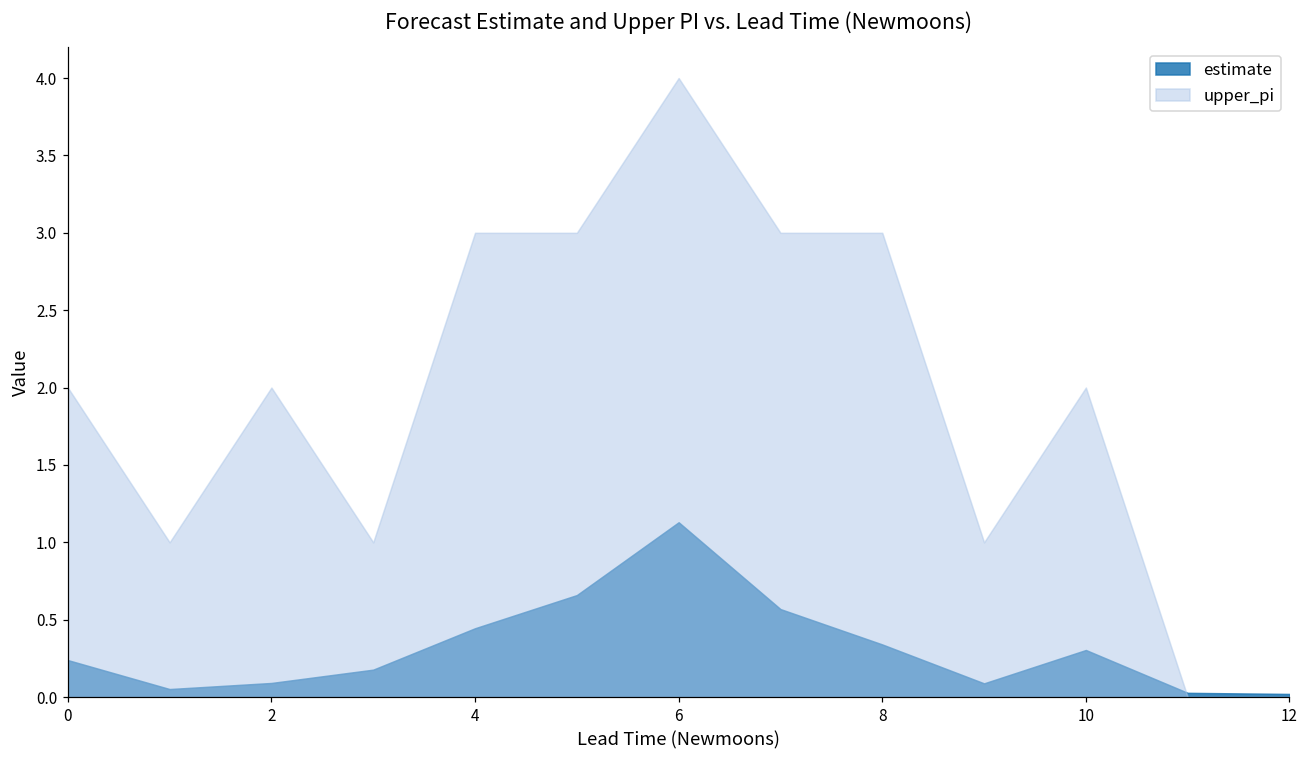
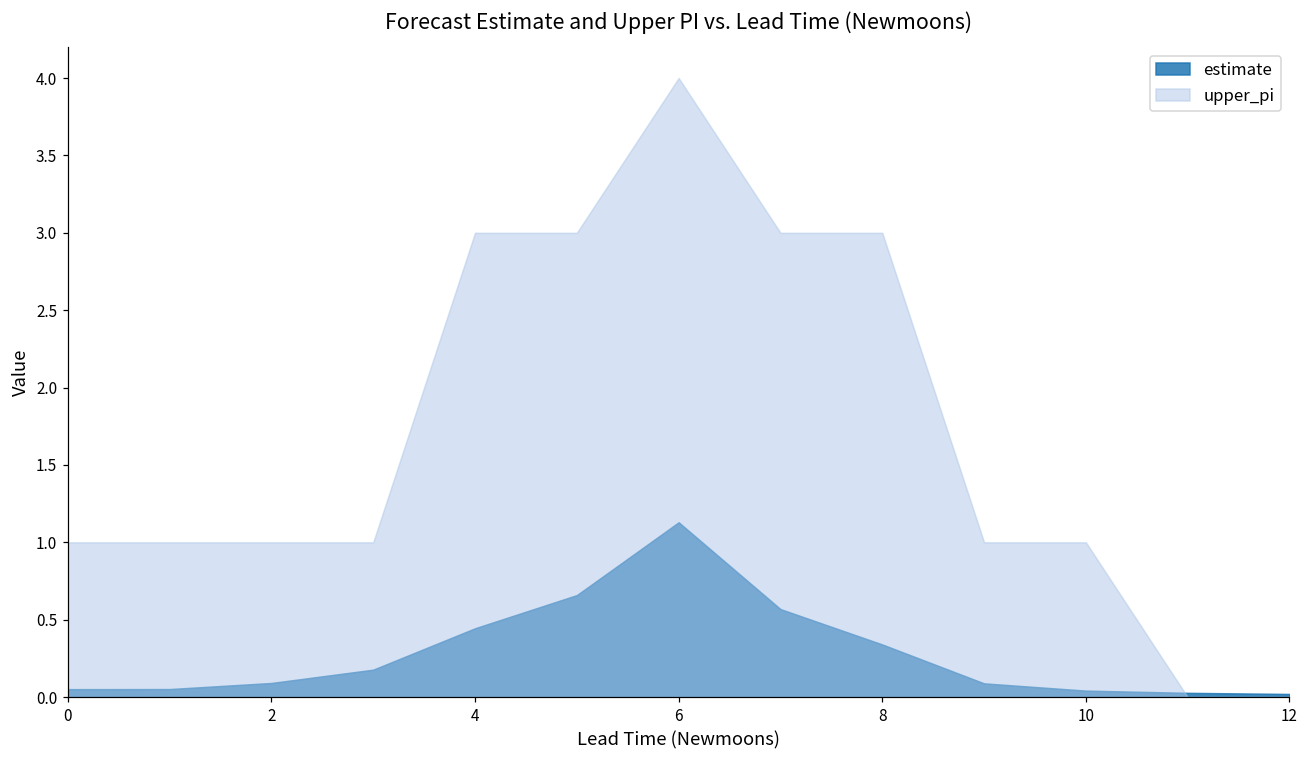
  {
    "estimate": {
-     "0": 0.24,
+     "0": 0.05,
      "2": 0.09,
      "4": 0.44,
      "6": 1.13,
      "8": 0.34,
-     "10": 0.30,
+     "10": 0.04,
      "12": 0.02
    },
    "upper_pi": {
-     "0": 2,
-     "2": 2,
+     "0": 1,
+     "2": 1,
      "4": 3,
      "6": 4,
      "8": 3,
-     "10": 2,
+     "10": 1,
      "12": 0
    }
  }
